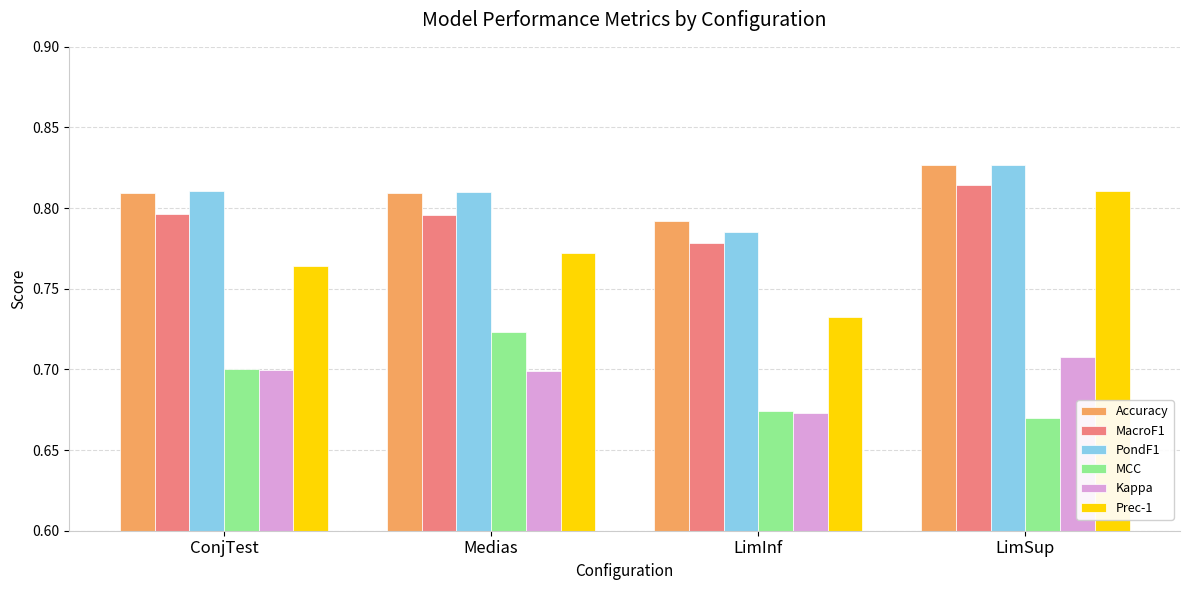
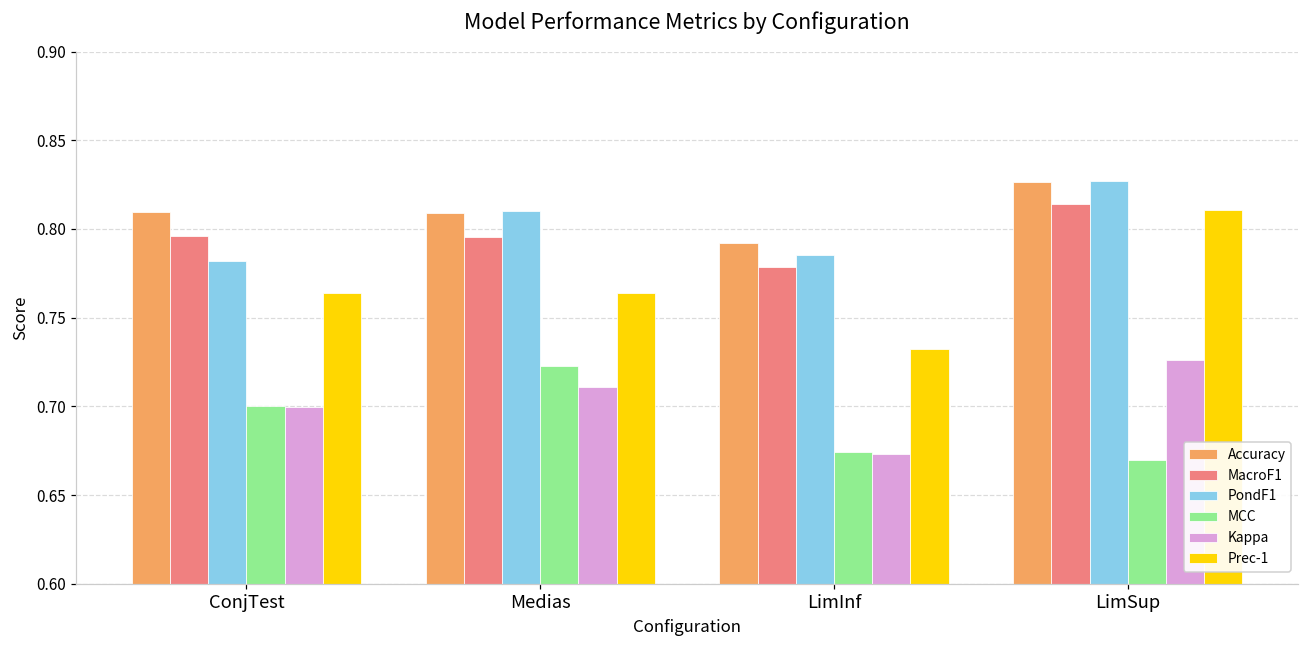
  {
    "PondF1": {
-     "ConjTest": 0.810,
+     "ConjTest": 0.782,
      "Medias": 0.810,
      "LimInf": 0.785,
      "LimSup": 0.827
    },
    "MCC": {
      "ConjTest": 0.700,
      "Medias": 0.723,
      "LimInf": 0.674,
      "LimSup": 0.670
    },
    "Kappa": {
      "ConjTest": 0.700,
-     "Medias": 0.699,
+     "Medias": 0.711,
      "LimInf": 0.673,
-     "LimSup": 0.708
+     "LimSup": 0.726
    },
    "Prec-1": {
      "ConjTest": 0.764,
-     "Medias": 0.772,
+     "Medias": 0.764,
      "LimInf": 0.732,
      "LimSup": 0.811
    }
  }
